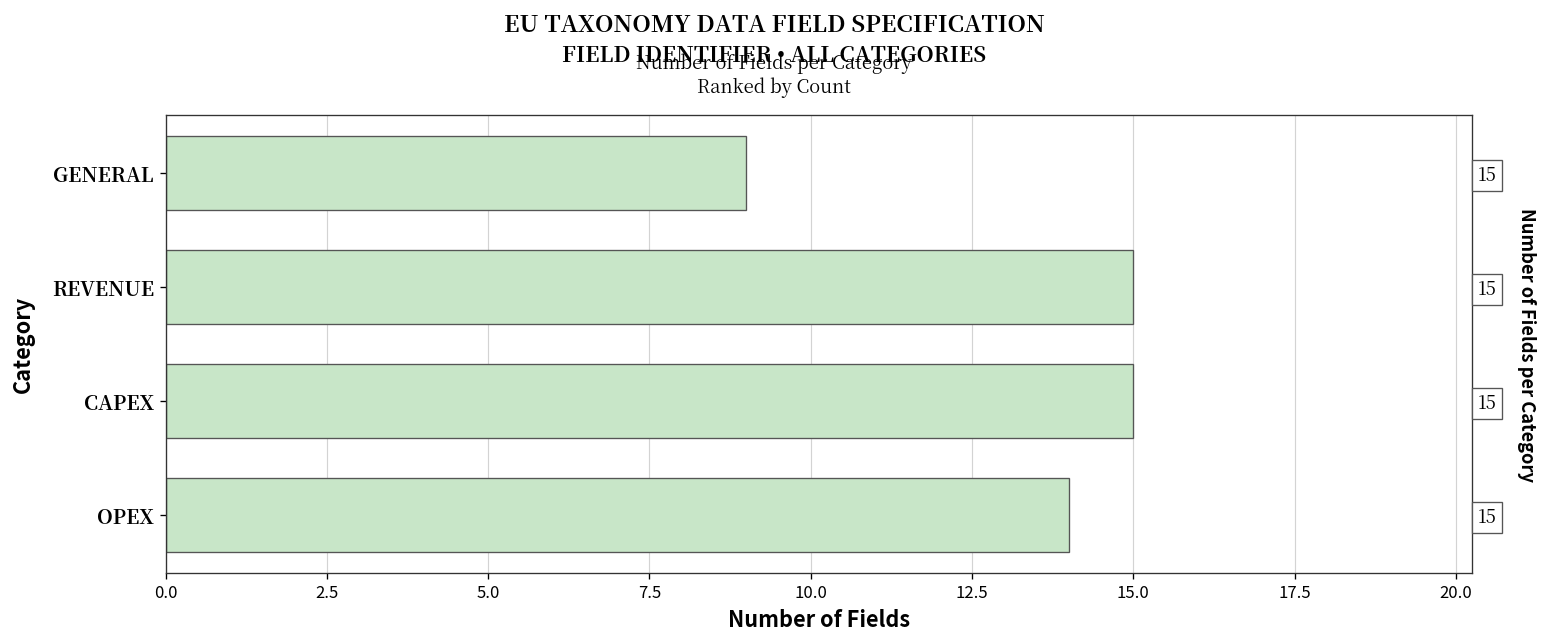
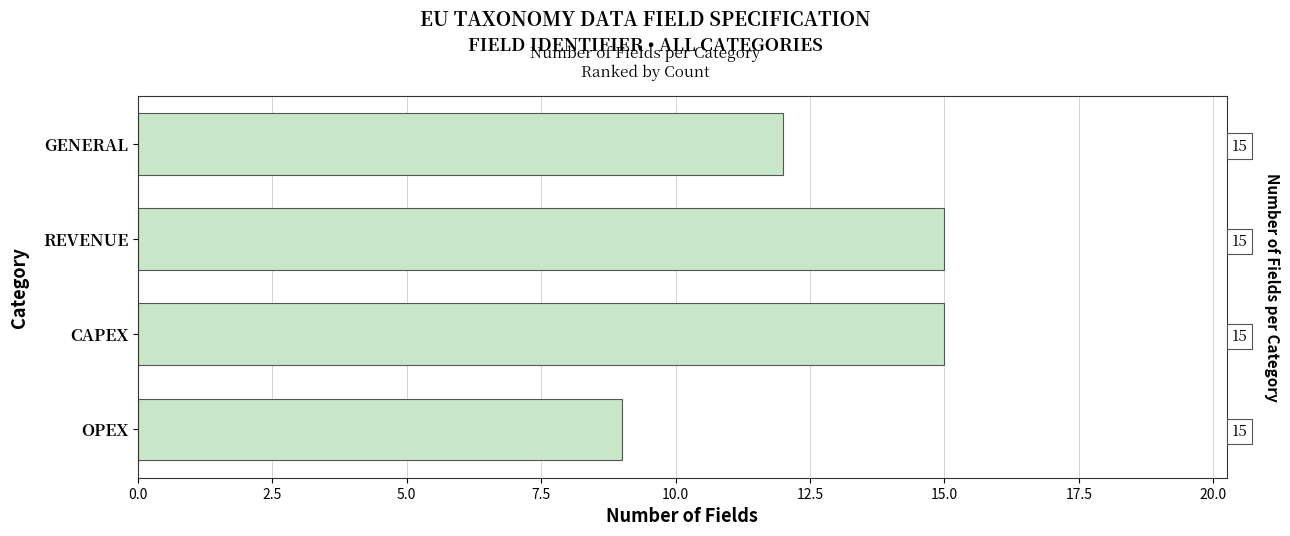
  {
-   "GENERAL": 9,
+   "GENERAL": 12,
    "REVENUE": 15,
    "CAPEX": 15,
-   "OPEX": 14
+   "OPEX": 9
  }
